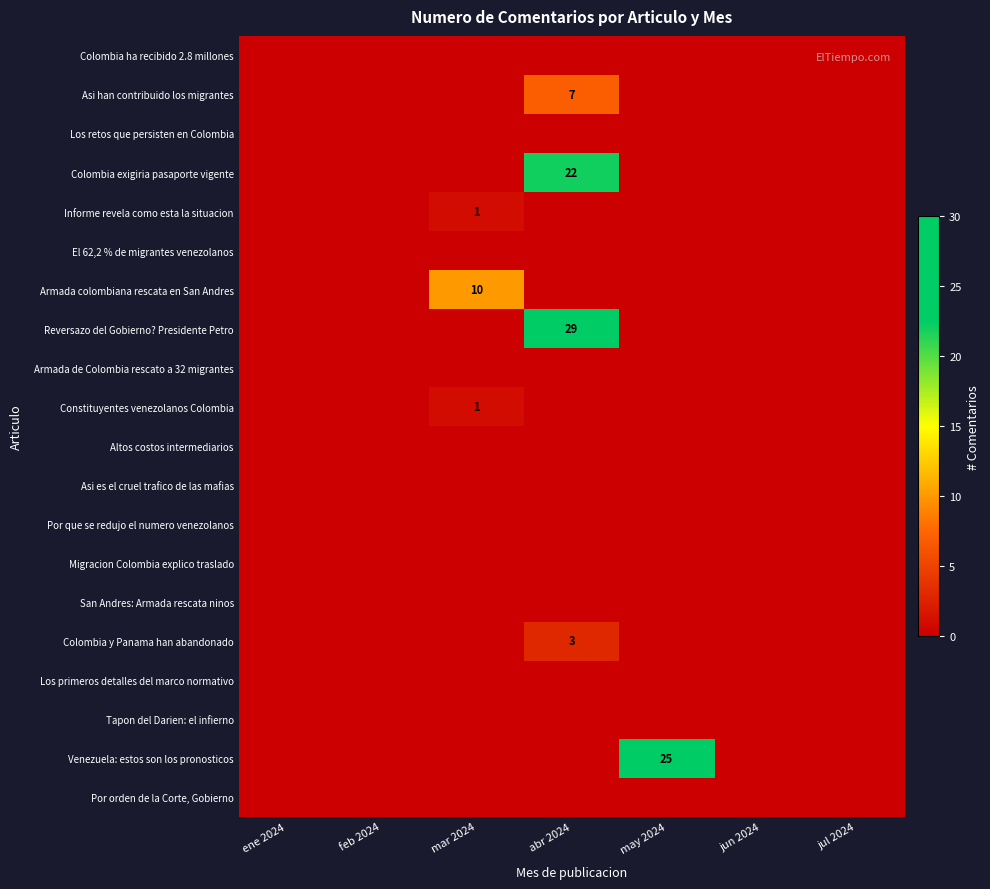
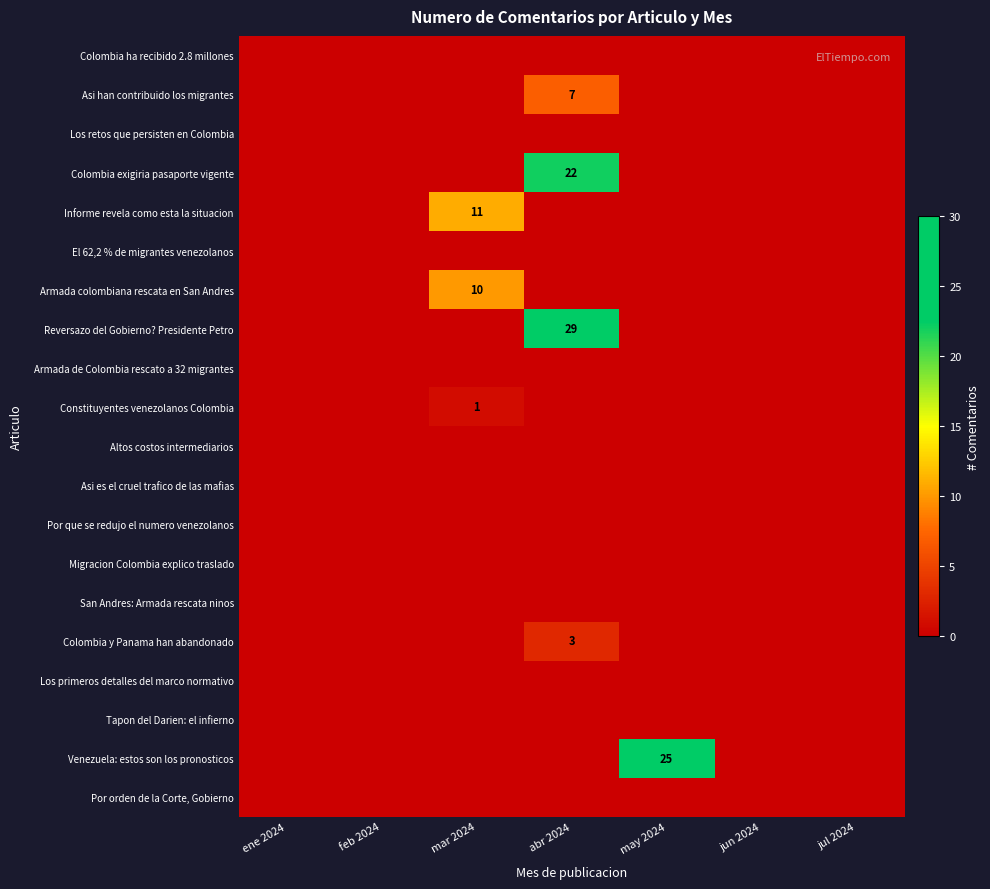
  {
    "Asi han contribuido los migrantes": {
      "abr 2024": 7
    },
    "Colombia exigiria pasaporte vigente": {
      "abr 2024": 22
    },
    "Informe revela como esta la situacion": {
-     "mar 2024": 1
+     "mar 2024": 11
    },
    "Armada colombiana rescata en San Andres": {
      "mar 2024": 10
    },
    "Reversazo del Gobierno? Presidente Petro": {
      "abr 2024": 29
    },
    "Constituyentes venezolanos Colombia": {
      "mar 2024": 1
    },
    "Colombia y Panama han abandonado": {
      "abr 2024": 3
    },
    "Venezuela: estos son los pronosticos": {
      "may 2024": 25
    }
  }
